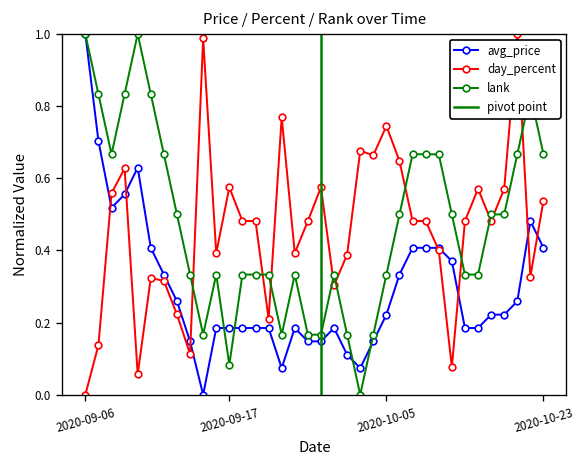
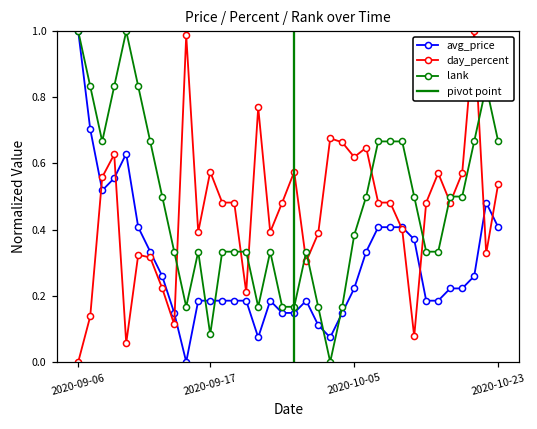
  {
    "avg_price": {
      "2020-09-17": 0.19,
      "2020-10-05": 0.22,
      "2020-10-23": 0.41
    },
    "day_percent": {
      "2020-09-06": 0.00,
      "2020-09-17": 0.57,
-     "2020-10-05": 0.74,
+     "2020-10-05": 0.62,
      "2020-10-23": 0.54
    },
    "lank": {
      "2020-09-17": 0.08,
-     "2020-10-05": 0.33,
+     "2020-10-05": 0.38,
      "2020-10-23": 0.67
    }
  }
